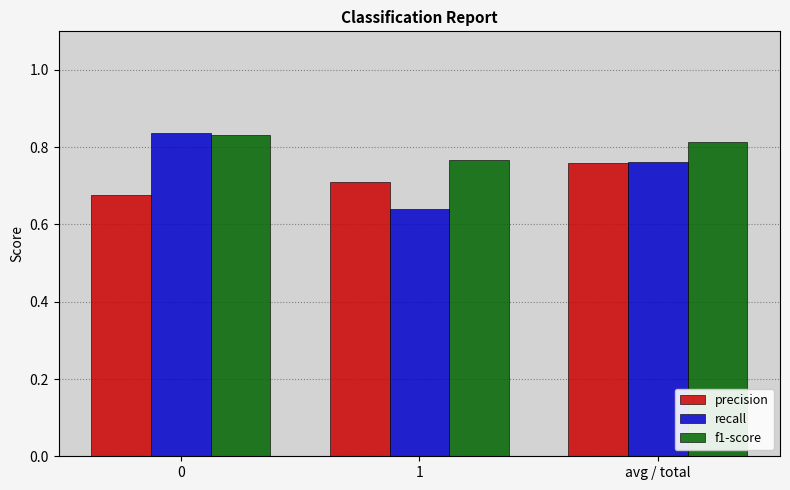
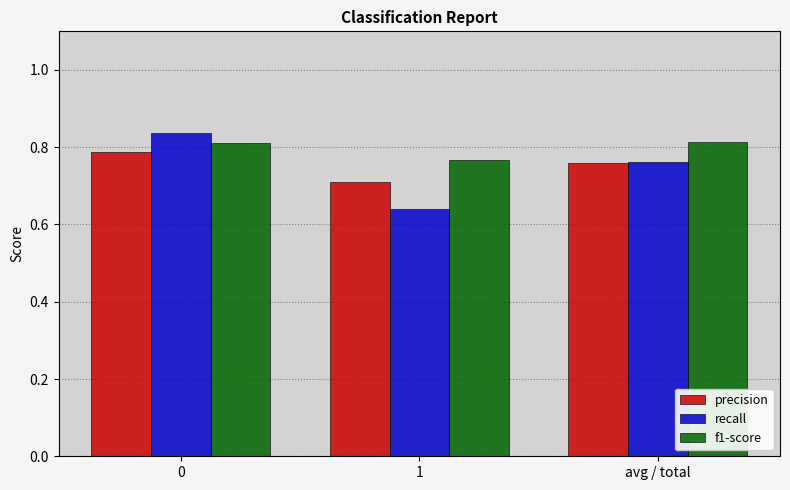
  {
    "precision": {
-     "0": 0.68,
+     "0": 0.79,
      "1": 0.71,
      "avg / total": 0.76
    },
    "recall": {
      "0": 0.84,
      "1": 0.64,
      "avg / total": 0.76
    },
    "f1-score": {
-     "0": 0.83,
+     "0": 0.81,
      "1": 0.77,
      "avg / total": 0.81
    }
  }
